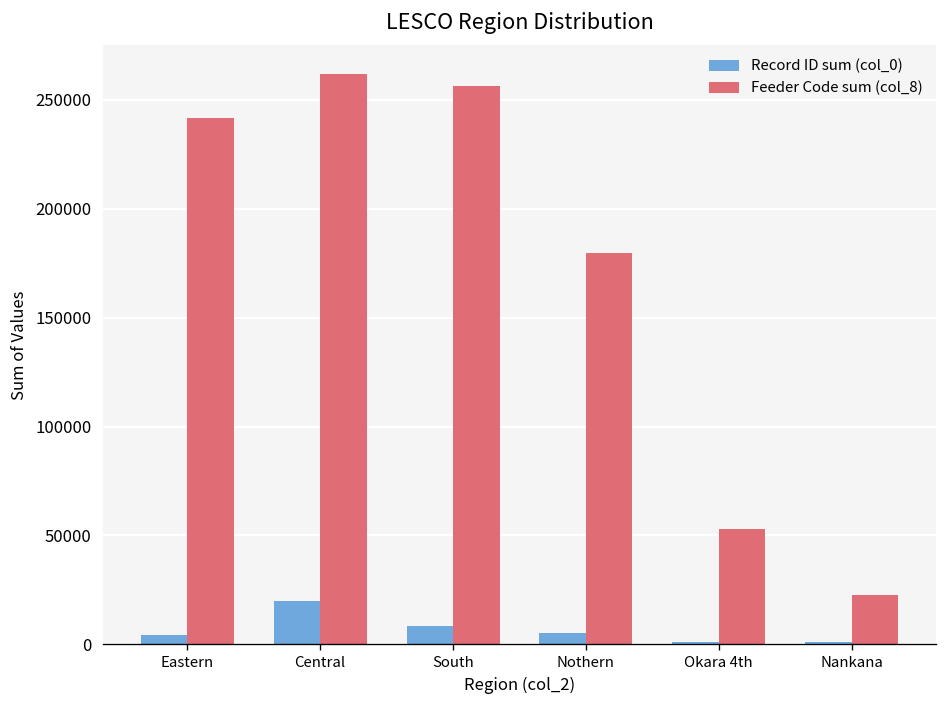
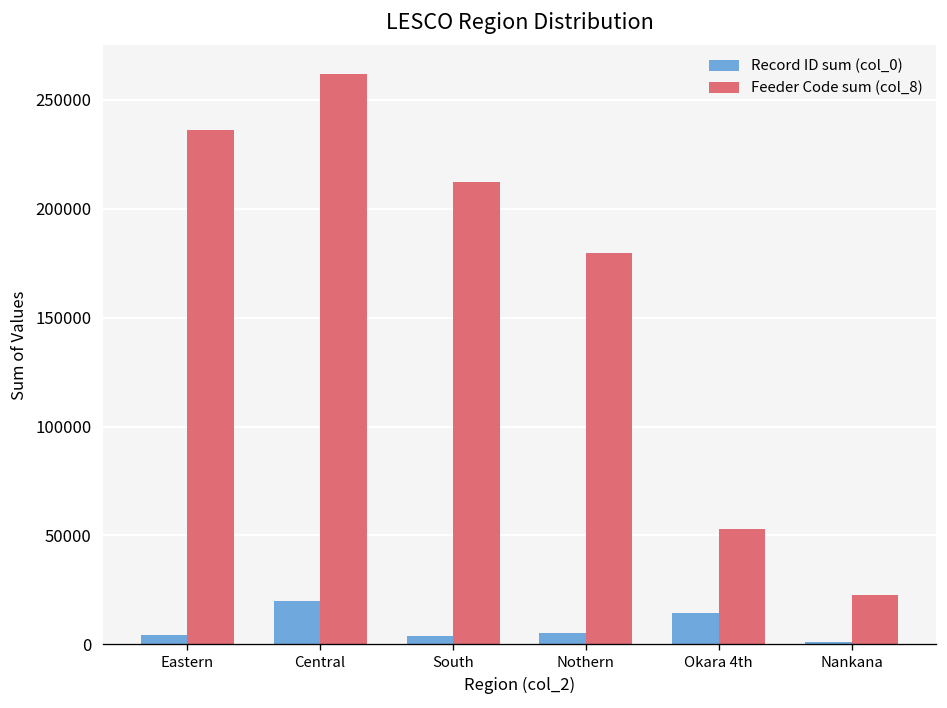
  {
    "Record ID sum (col_0)": {
      "Eastern": 4000,
      "Central": 20000,
-     "South": 9000,
+     "South": 4000,
      "Nothern": 5000,
-     "Okara 4th": 1000
+     "Okara 4th": 14000
    },
    "Feeder Code sum (col_8)": {
-     "Eastern": 242000,
+     "Eastern": 236000,
      "Central": 262000,
-     "South": 256000,
+     "South": 212000,
      "Nothern": 180000,
      "Okara 4th": 53000,
      "Nankana": 23000
    }
  }
